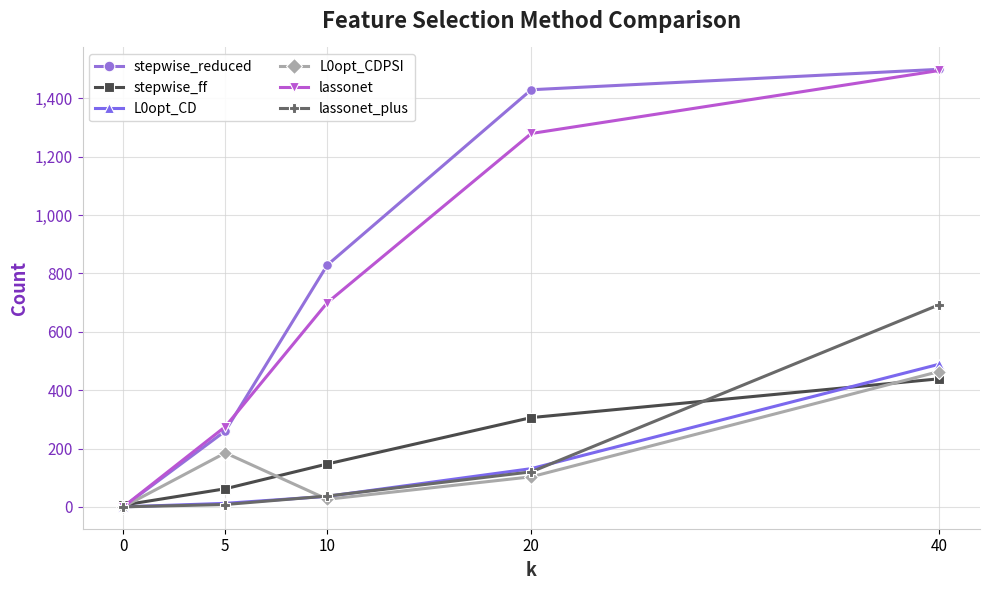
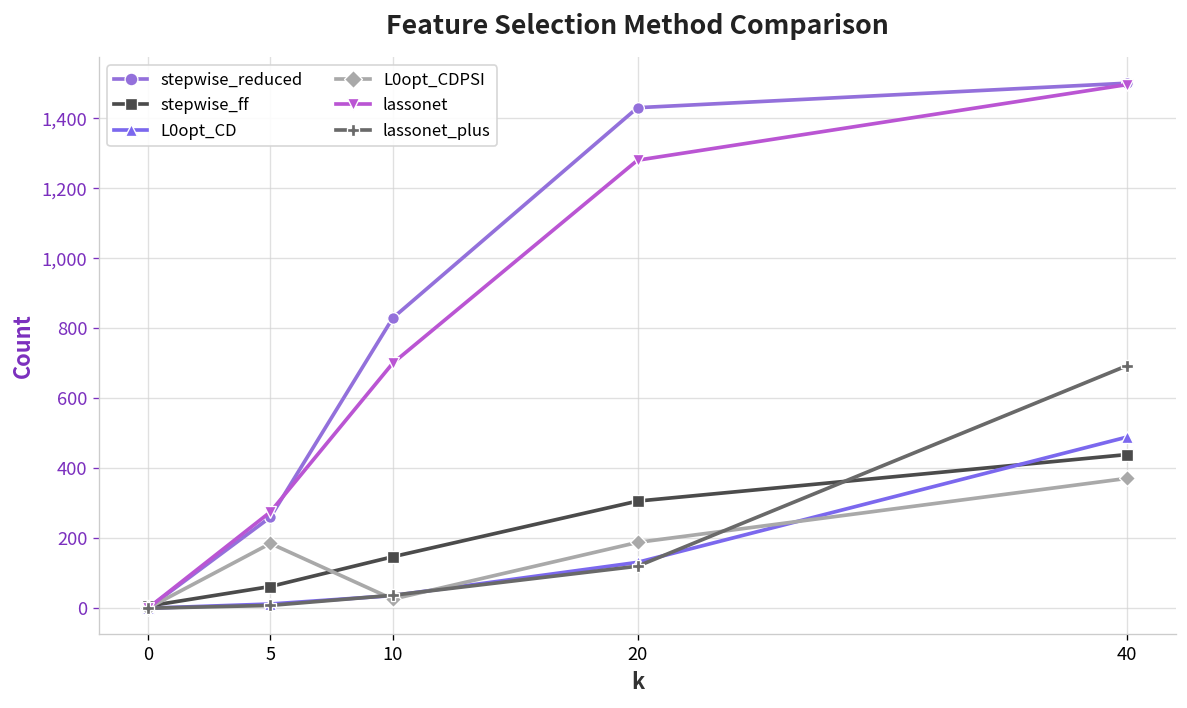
  {
    "L0opt_CDPSI": {
      "5": 190,
      "10": 30,
-     "20": 100,
-     "40": 460
+     "20": 190,
+     "40": 370
    }
  }
